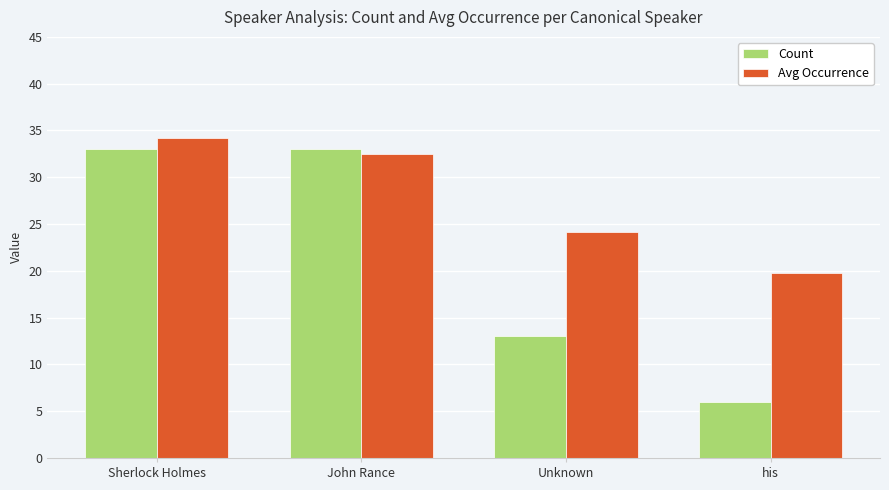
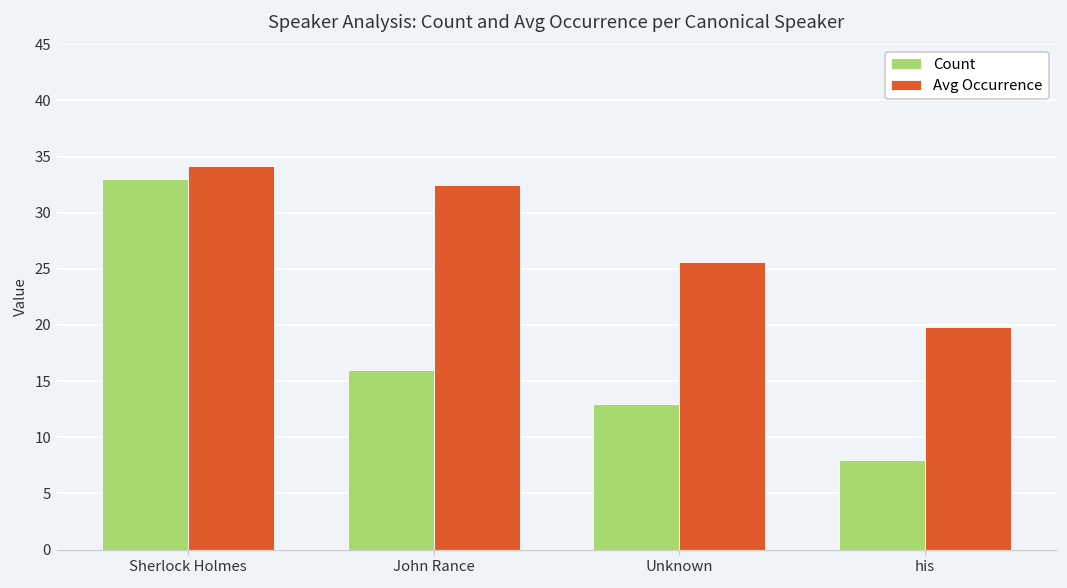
  {
    "Count": {
      "Sherlock Holmes": 33,
-     "John Rance": 33,
+     "John Rance": 16,
      "Unknown": 13,
-     "his": 6
+     "his": 8
    },
    "Avg Occurrence": {
      "Sherlock Holmes": 34,
      "John Rance": 33,
-     "Unknown": 24,
+     "Unknown": 26,
      "his": 20
    }
  }
